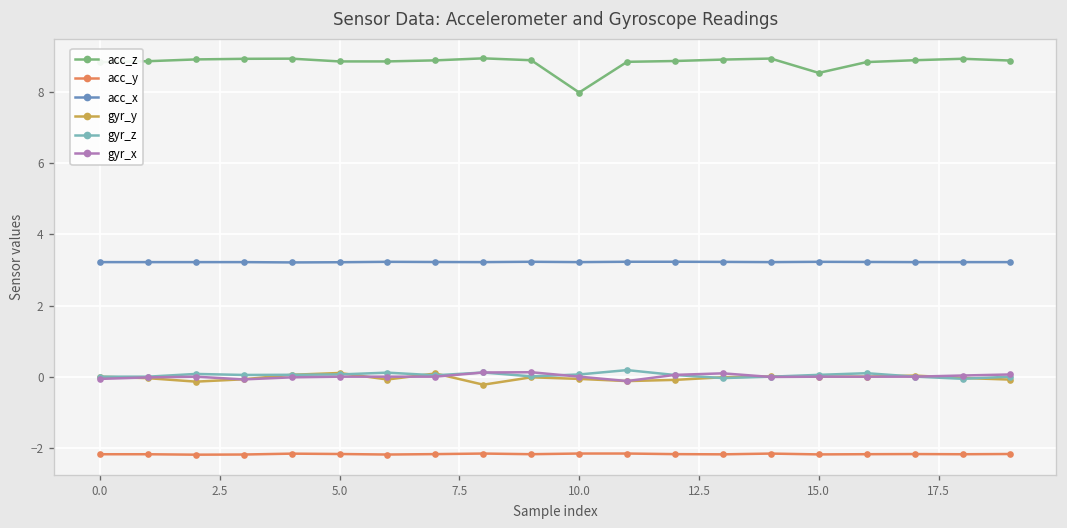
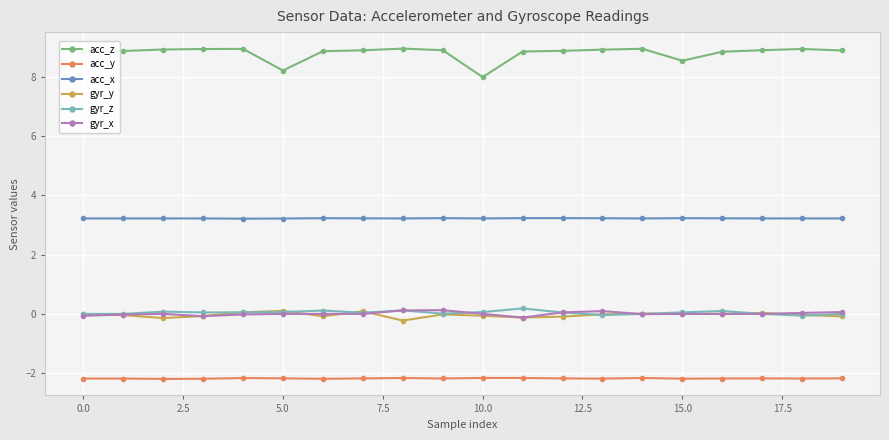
  {
    "acc_z": {
-     "5.0": 8.9,
+     "5.0": 8.2,
      "10.0": 8.0,
      "15.0": 8.5
    }
  }
